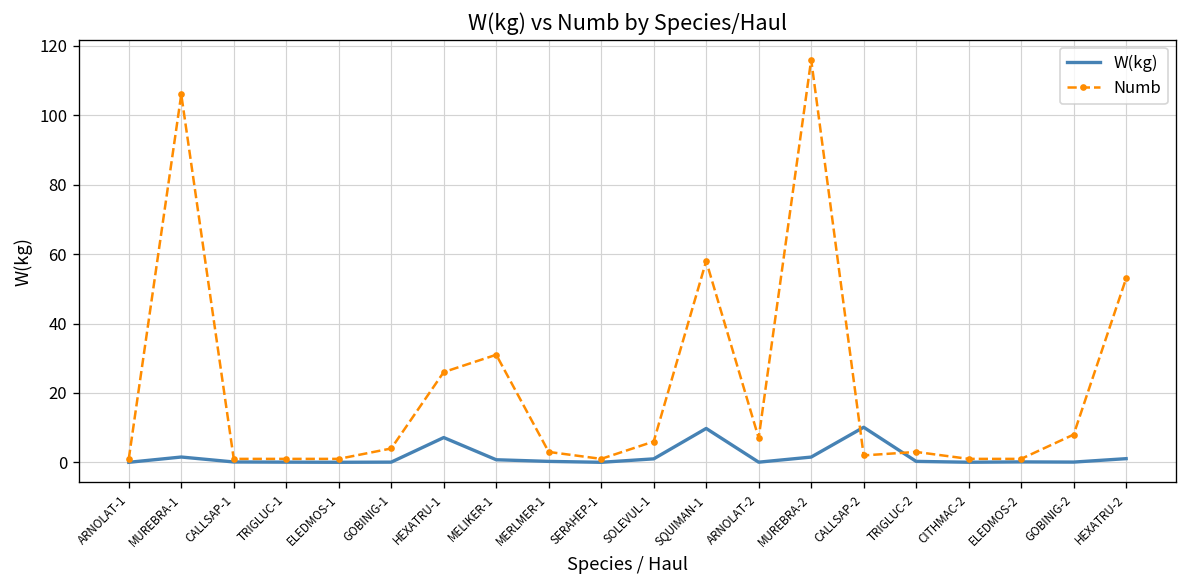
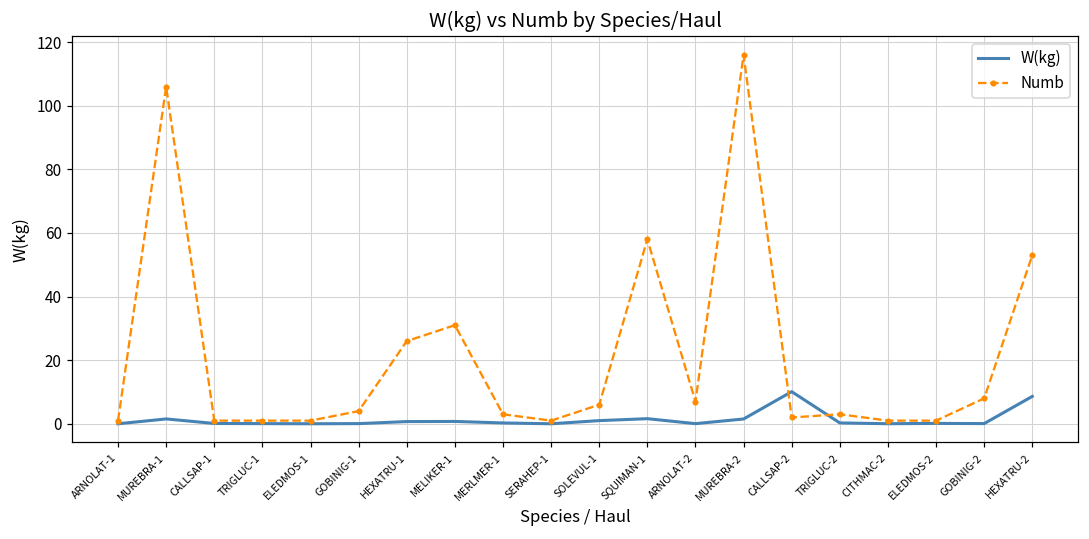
  {
    "W(kg)": {
      "ARNOLAT-1": 0,
      "MUREBRA-1": 2,
      "CALLSAP-1": 0,
      "TRIGLUC-1": 0,
      "ELEDMOS-1": 0,
      "GOBINIG-1": 0,
-     "HEXATRU-1": 7,
+     "HEXATRU-1": 1,
      "MELIKER-1": 1,
      "MERLMER-1": 0,
      "SERAHEP-1": 0,
      "SOLEVUL-1": 1,
-     "SQUIMAN-1": 10,
+     "SQUIMAN-1": 2,
      "ARNOLAT-2": 0,
      "MUREBRA-2": 2,
      "CALLSAP-2": 10,
      "TRIGLUC-2": 0,
      "CITHMAC-2": 0,
      "GOBINIG-2": 0,
-     "HEXATRU-2": 1
+     "HEXATRU-2": 9
    },
    "Numb": {
      "ARNOLAT-1": 1,
      "MUREBRA-1": 106,
      "CALLSAP-1": 1,
      "TRIGLUC-1": 1,
      "ELEDMOS-1": 1,
      "GOBINIG-1": 4,
      "HEXATRU-1": 26,
      "MELIKER-1": 31,
      "MERLMER-1": 3,
      "SERAHEP-1": 1,
      "SOLEVUL-1": 6,
      "SQUIMAN-1": 58,
      "ARNOLAT-2": 7,
      "MUREBRA-2": 116,
      "CALLSAP-2": 2,
      "TRIGLUC-2": 3,
      "CITHMAC-2": 1,
      "GOBINIG-2": 8,
      "HEXATRU-2": 53
    }
  }
